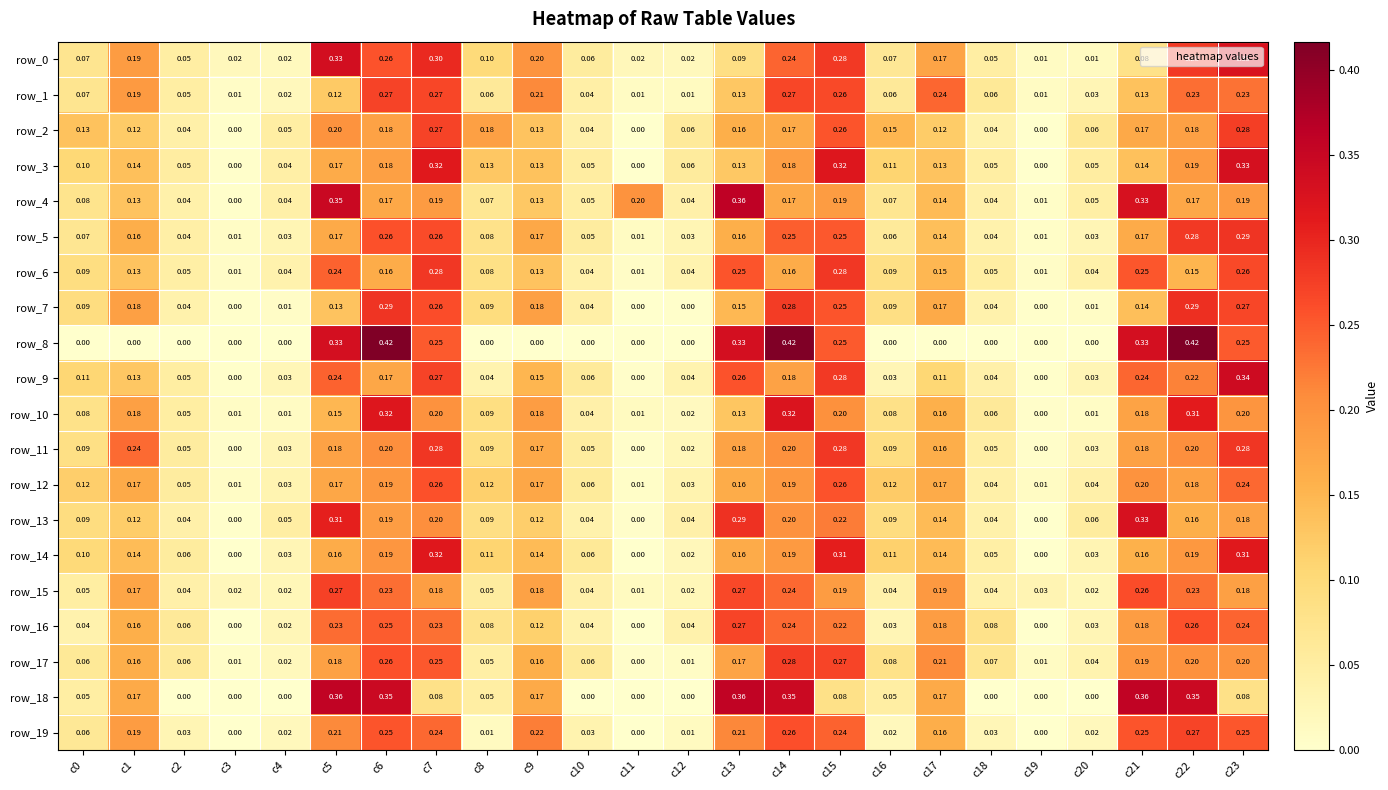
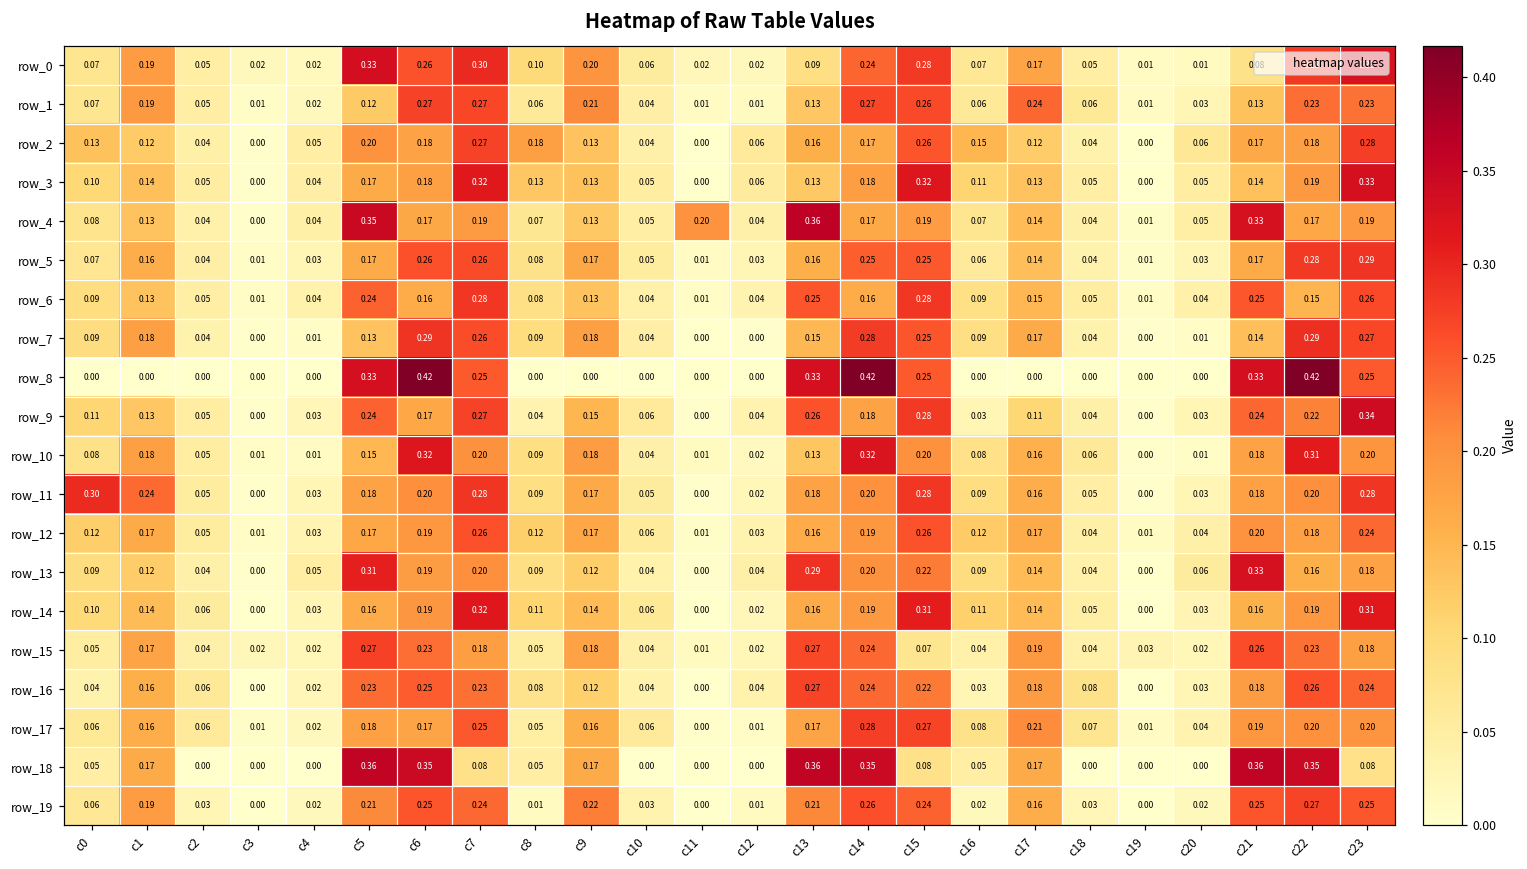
  {
    "row_11": {
-     "c0": 0.09,
+     "c0": 0.30,
      "c1": 0.24,
      "c2": 0.05,
      "c3": 0.00,
      "c4": 0.03,
      "c5": 0.18,
      "c6": 0.20,
      "c7": 0.28,
      "c8": 0.09,
      "c9": 0.17,
      "c10": 0.05,
      "c11": 0.00,
      "c12": 0.02,
      "c13": 0.18,
      "c14": 0.20,
      "c15": 0.28,
      "c16": 0.09,
      "c17": 0.16,
      "c18": 0.05,
      "c19": 0.00,
      "c20": 0.03,
      "c21": 0.18,
      "c22": 0.20,
      "c23": 0.28
    },
    "row_15": {
      "c0": 0.05,
      "c1": 0.17,
      "c2": 0.04,
      "c3": 0.02,
      "c4": 0.02,
      "c5": 0.27,
      "c6": 0.23,
      "c7": 0.18,
      "c8": 0.05,
      "c9": 0.18,
      "c10": 0.04,
      "c11": 0.01,
      "c12": 0.02,
      "c13": 0.27,
      "c14": 0.24,
-     "c15": 0.19,
+     "c15": 0.07,
      "c16": 0.04,
      "c17": 0.19,
      "c18": 0.04,
      "c19": 0.03,
      "c20": 0.02,
      "c21": 0.26,
      "c22": 0.23,
      "c23": 0.18
    },
    "row_17": {
      "c0": 0.06,
      "c1": 0.16,
      "c2": 0.06,
      "c3": 0.01,
      "c4": 0.02,
      "c5": 0.18,
-     "c6": 0.26,
+     "c6": 0.17,
      "c7": 0.25,
      "c8": 0.05,
      "c9": 0.16,
      "c10": 0.06,
      "c11": 0.00,
      "c12": 0.01,
      "c13": 0.17,
      "c14": 0.28,
      "c15": 0.27,
      "c16": 0.08,
      "c17": 0.21,
      "c18": 0.07,
      "c19": 0.01,
      "c20": 0.04,
      "c21": 0.19,
      "c22": 0.20,
      "c23": 0.20
    }
  }
